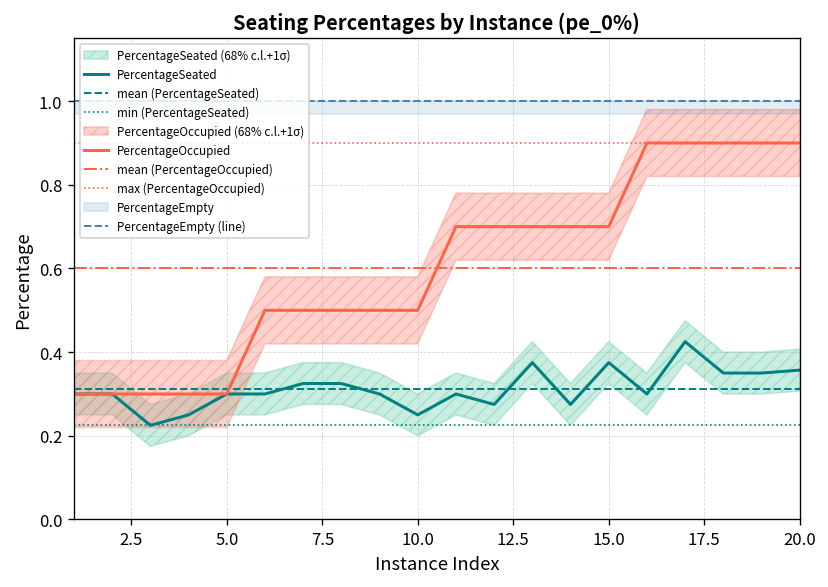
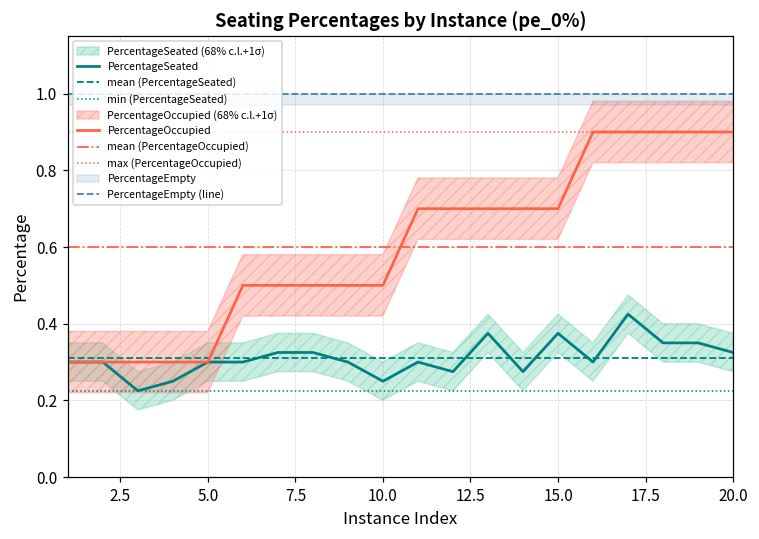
  {
    "PercentageSeated": {
      "10.0": 0.25,
      "15.0": 0.38,
-     "20.0": 0.36
+     "20.0": 0.33
    }
  }
